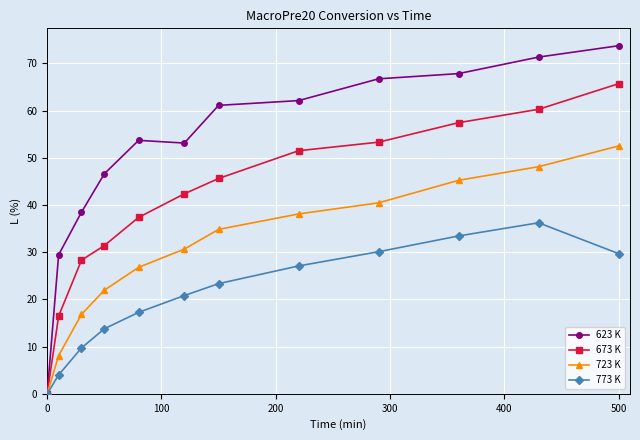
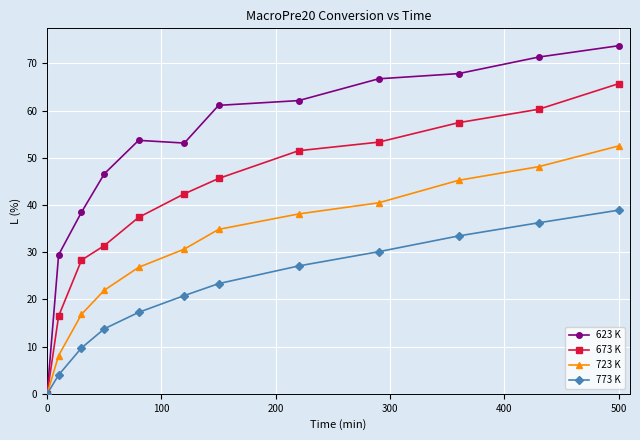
  {
    "623 K": {
      "500": 74
    },
    "673 K": {
      "500": 66
    },
    "723 K": {
      "500": 53
    },
    "773 K": {
-     "500": 30
+     "500": 39
    }
  }
